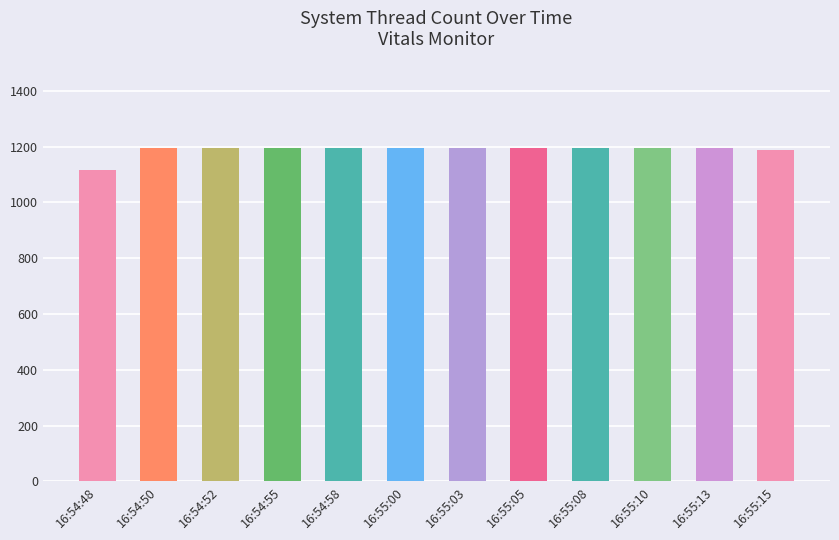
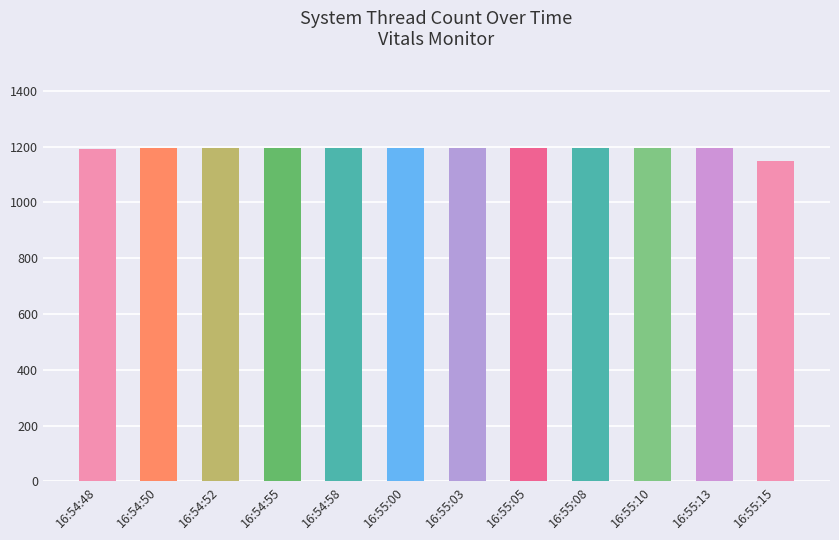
  {
-   "16:54:48": 1120,
+   "16:54:48": 1190,
    "16:54:50": 1190,
    "16:54:52": 1200,
    "16:54:55": 1200,
    "16:54:58": 1190,
    "16:55:00": 1190,
    "16:55:03": 1190,
    "16:55:05": 1190,
    "16:55:08": 1190,
    "16:55:10": 1190,
    "16:55:13": 1190,
-   "16:55:15": 1190
+   "16:55:15": 1150
  }
